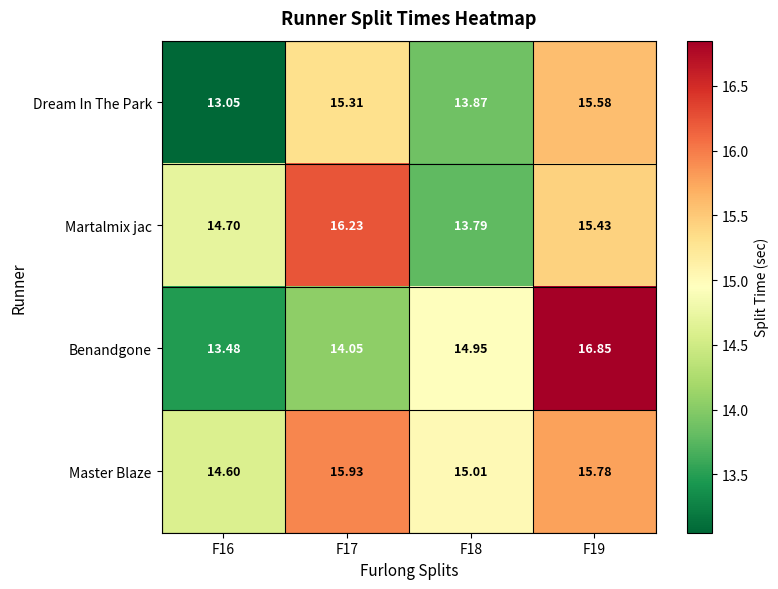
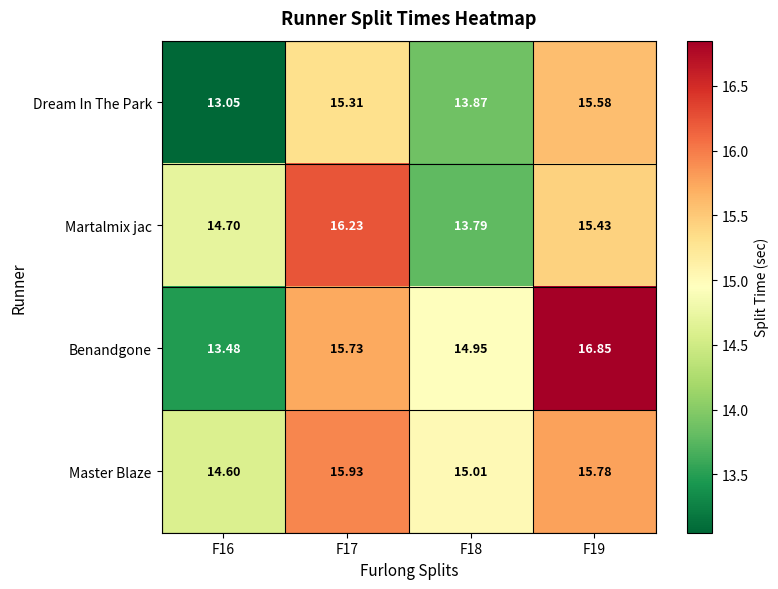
  {
    "Dream In The Park": {
      "F16": 13.05,
      "F17": 15.31,
      "F18": 13.87,
      "F19": 15.58
    },
    "Martalmix jac": {
      "F16": 14.70,
      "F17": 16.23,
      "F18": 13.79,
      "F19": 15.43
    },
    "Benandgone": {
      "F16": 13.48,
-     "F17": 14.05,
+     "F17": 15.73,
      "F18": 14.95,
      "F19": 16.85
    },
    "Master Blaze": {
      "F16": 14.60,
      "F17": 15.93,
      "F18": 15.01,
      "F19": 15.78
    }
  }
